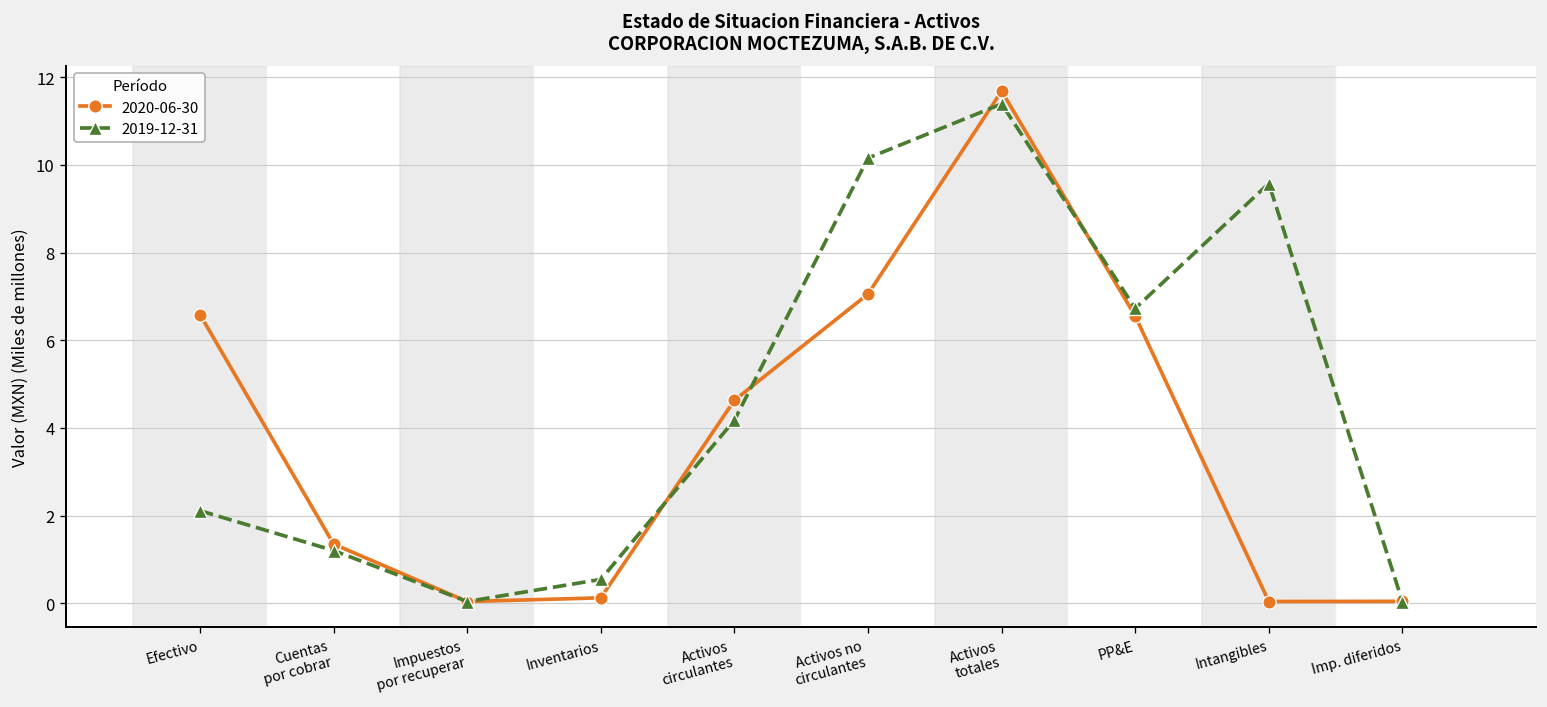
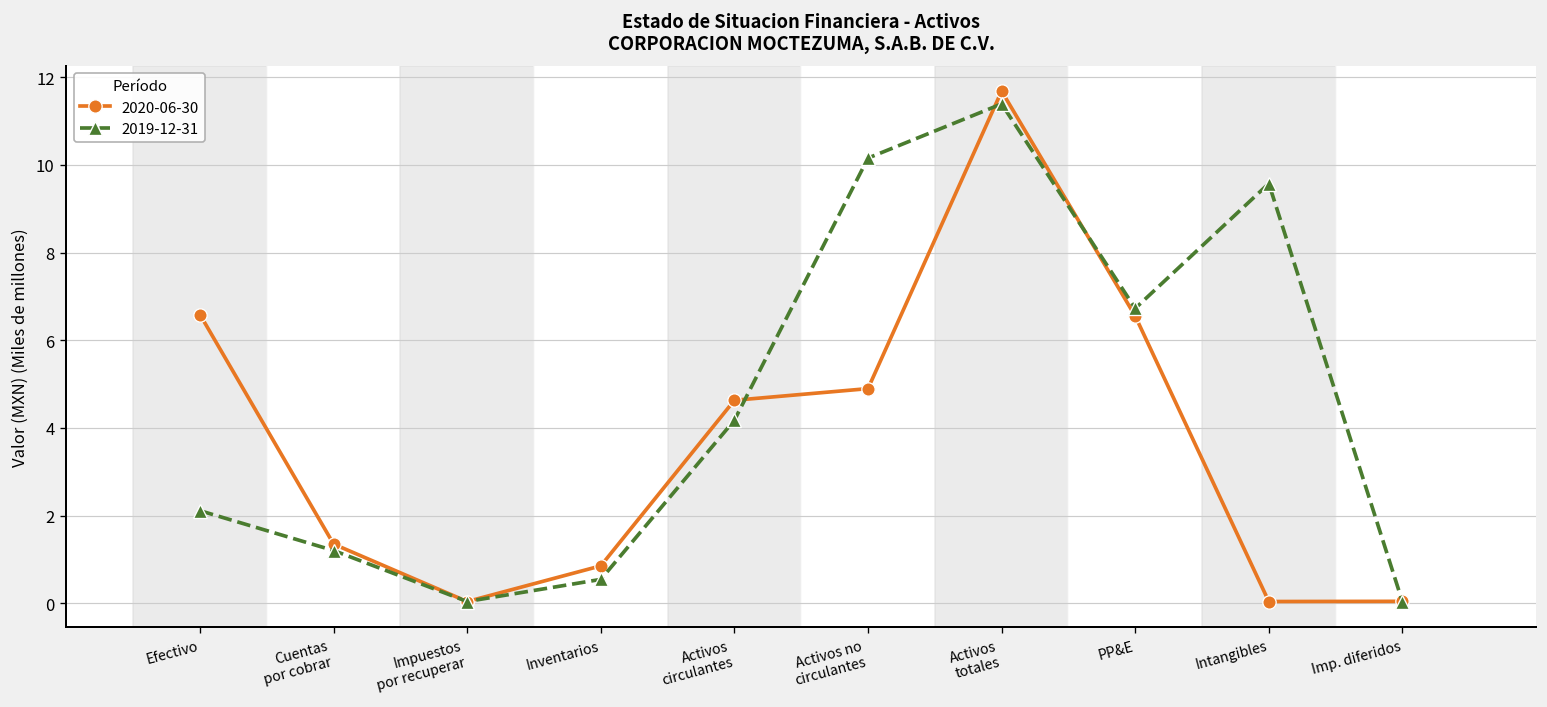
  {
    "2020-06-30": {
      "Efectivo": 6.6,
      "Cuentas por cobrar": 1.3,
-     "Inventarios": 0.1,
+     "Inventarios": 0.9,
      "Activos circulantes": 4.6,
-     "Activos no circulantes": 7.1,
+     "Activos no circulantes": 4.9,
      "Activos totales": 11.7,
      "PP&E": 6.6,
      "Intangibles": 0.0
    },
    "2019-12-31": {
      "Efectivo": 2.1,
      "Cuentas por cobrar": 1.2,
      "Inventarios": 0.5,
      "Activos circulantes": 4.2,
      "Activos no circulantes": 10.2,
      "Activos totales": 11.4,
      "PP&E": 6.7,
      "Intangibles": 9.6
    }
  }
